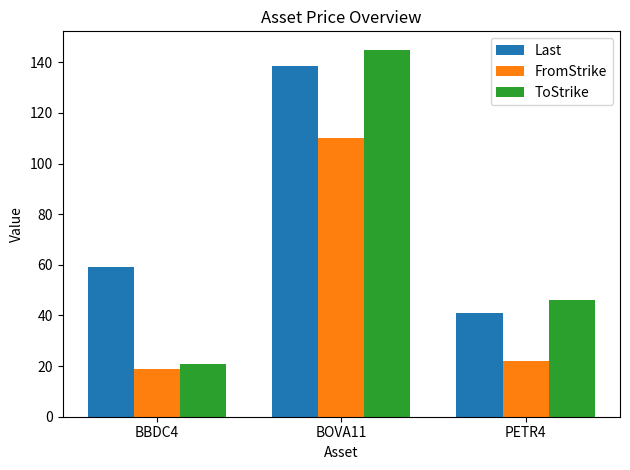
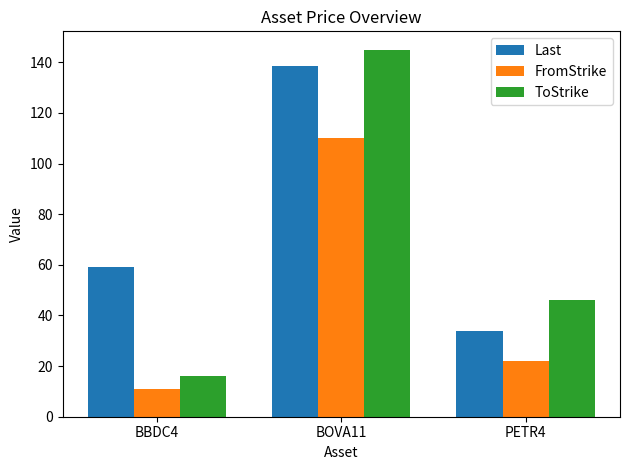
  {
    "Last": {
      "BBDC4": 59,
      "BOVA11": 139,
-     "PETR4": 41
+     "PETR4": 34
    },
    "FromStrike": {
-     "BBDC4": 19,
+     "BBDC4": 11,
      "BOVA11": 110,
      "PETR4": 22
    },
    "ToStrike": {
-     "BBDC4": 21,
+     "BBDC4": 16,
      "BOVA11": 145,
      "PETR4": 46
    }
  }
